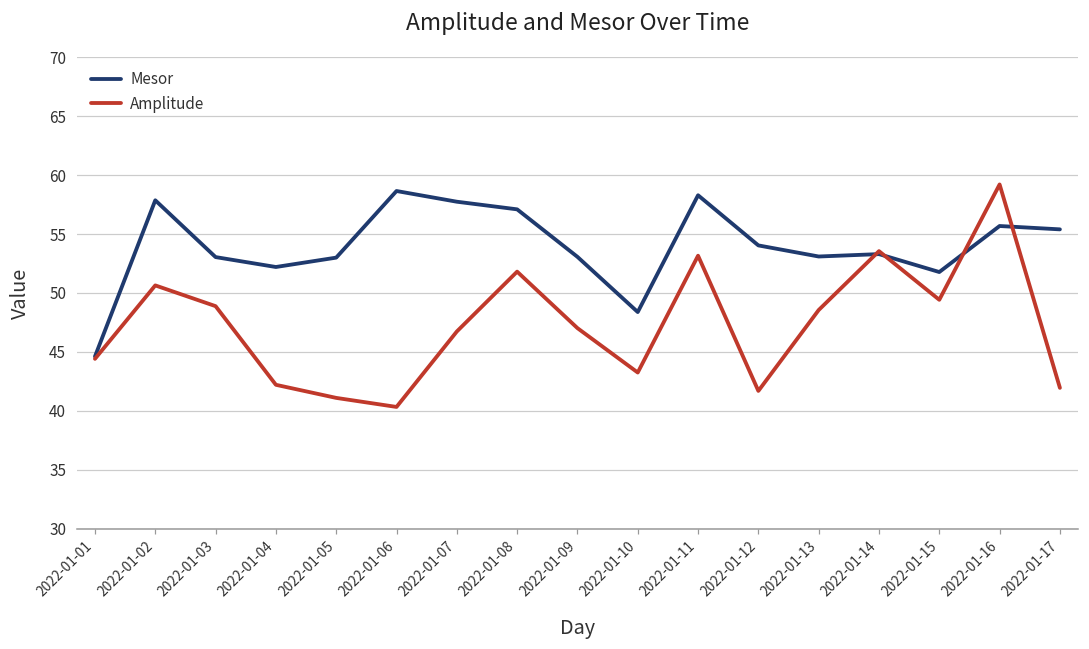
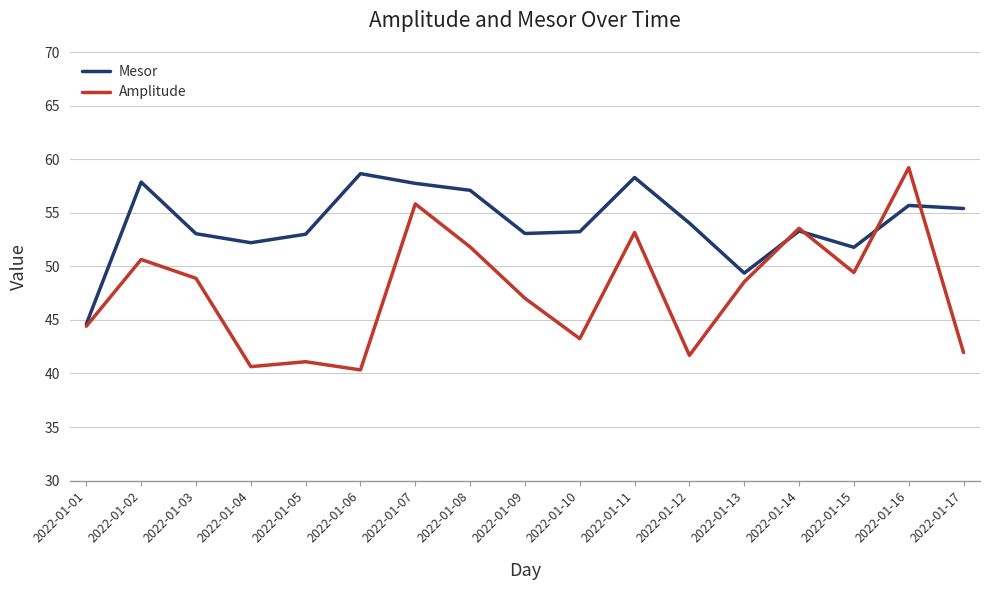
  {
    "Mesor": {
      "2022-01-02": 57.9,
      "2022-01-03": 53.0,
      "2022-01-04": 52.2,
      "2022-01-05": 53.0,
      "2022-01-06": 58.6,
      "2022-01-07": 57.7,
      "2022-01-08": 57.1,
      "2022-01-09": 53.1,
-     "2022-01-10": 48.4,
+     "2022-01-10": 53.2,
      "2022-01-11": 58.3,
      "2022-01-12": 54.0,
-     "2022-01-13": 53.1,
+     "2022-01-13": 49.4,
      "2022-01-14": 53.3,
      "2022-01-15": 51.8,
      "2022-01-16": 55.7,
      "2022-01-17": 55.4
    },
    "Amplitude": {
      "2022-01-02": 50.6,
      "2022-01-03": 48.9,
-     "2022-01-04": 42.2,
+     "2022-01-04": 40.6,
      "2022-01-05": 41.1,
      "2022-01-06": 40.3,
-     "2022-01-07": 46.7,
+     "2022-01-07": 55.8,
      "2022-01-08": 51.8,
      "2022-01-09": 47.0,
      "2022-01-10": 43.2,
      "2022-01-11": 53.2,
      "2022-01-12": 41.7,
      "2022-01-13": 48.5,
      "2022-01-14": 53.5,
      "2022-01-15": 49.4,
      "2022-01-16": 59.2,
      "2022-01-17": 41.9
    }
  }
